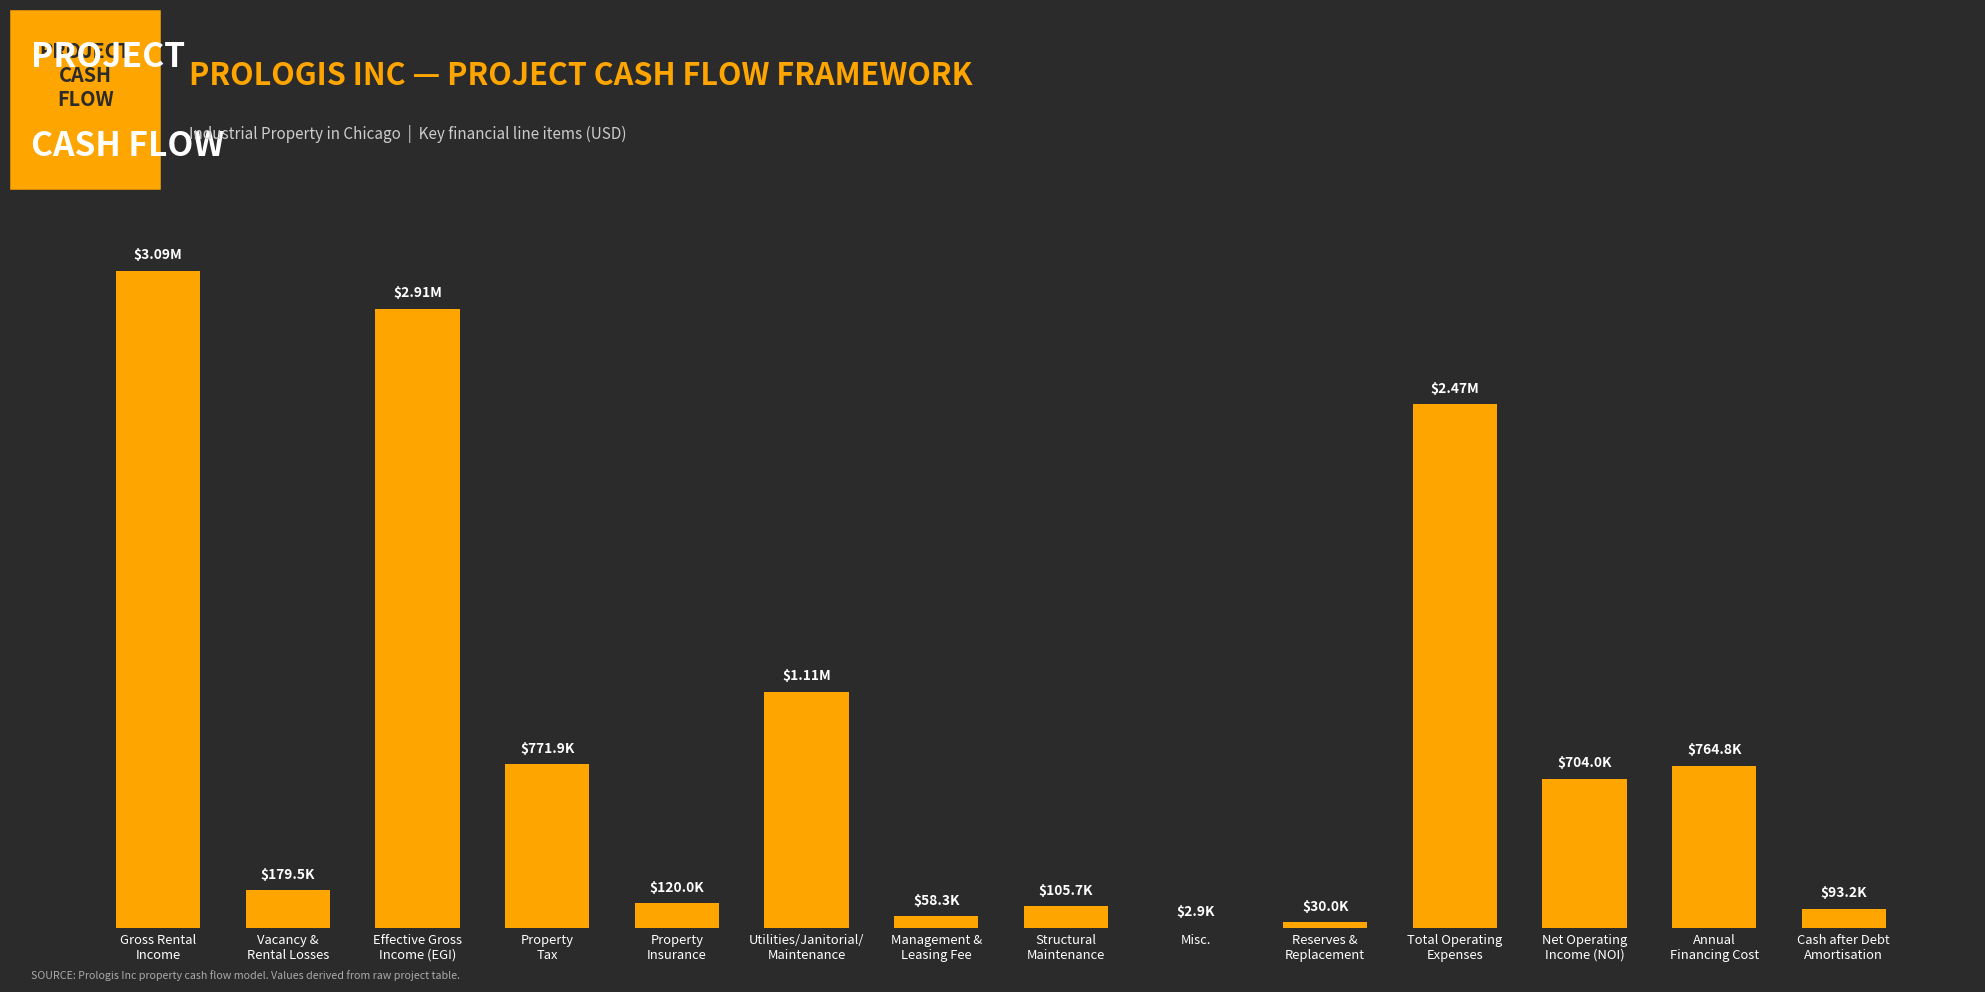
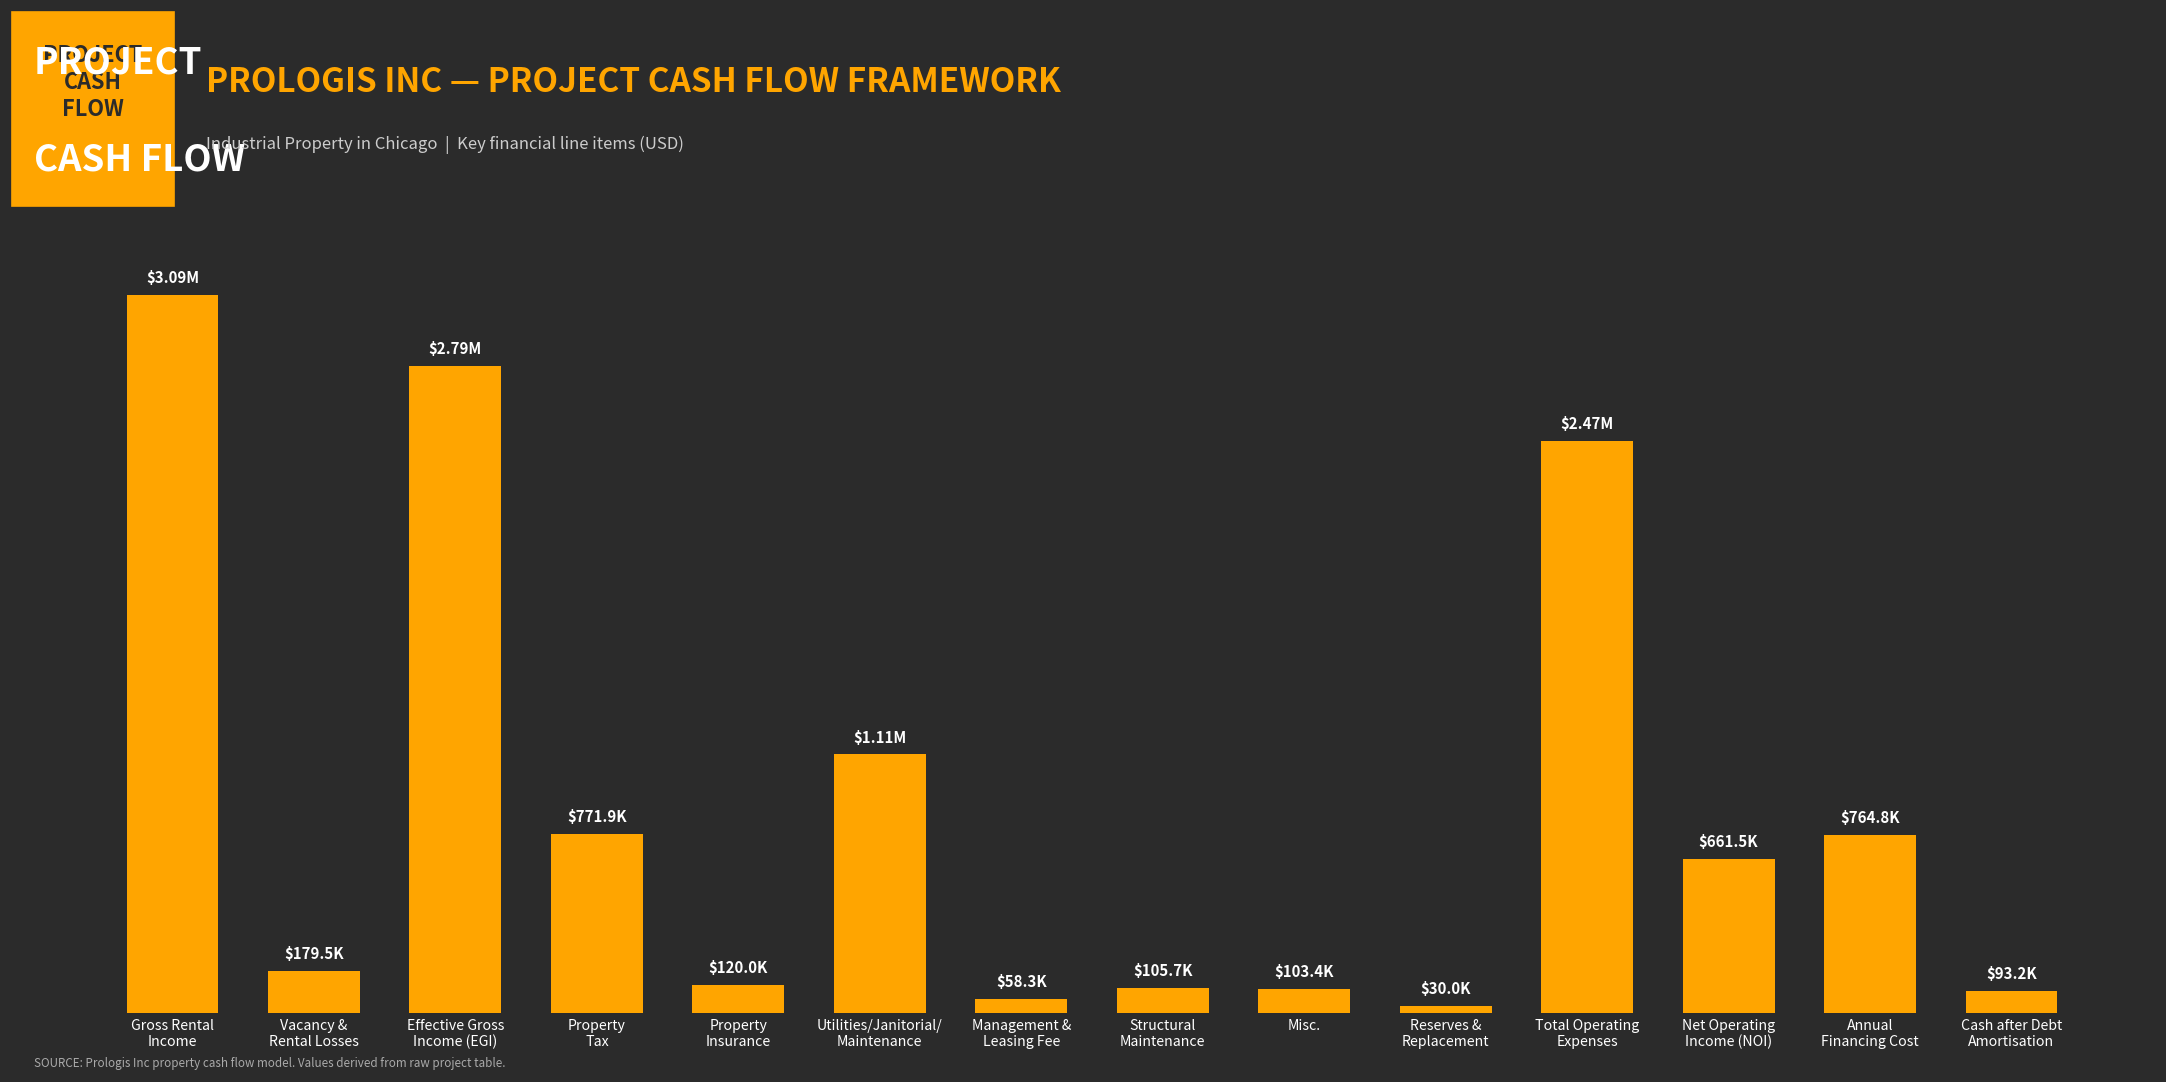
  {
    "Gross Rental Income": "$3.09M",
    "Vacancy & Rental Losses": "$179.5K",
-   "Effective Gross Income (EGI)": "$2.91M",
+   "Effective Gross Income (EGI)": "$2.79M",
    "Property Tax": "$771.9K",
    "Property Insurance": "$120.0K",
    "Utilities/Janitorial/ Maintenance": "$1.11M",
    "Management & Leasing Fee": "$58.3K",
    "Structural Maintenance": "$105.7K",
-   "Misc.": "$2.9K",
+   "Misc.": "$103.4K",
    "Reserves & Replacement": "$30.0K",
    "Total Operating Expenses": "$2.47M",
-   "Net Operating Income (NOI)": "$704.0K",
+   "Net Operating Income (NOI)": "$661.5K",
    "Annual Financing Cost": "$764.8K",
    "Cash after Debt Amortisation": "$93.2K"
  }
